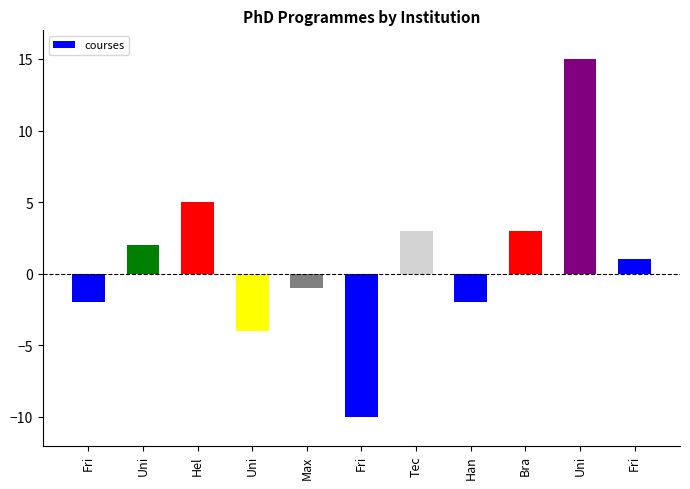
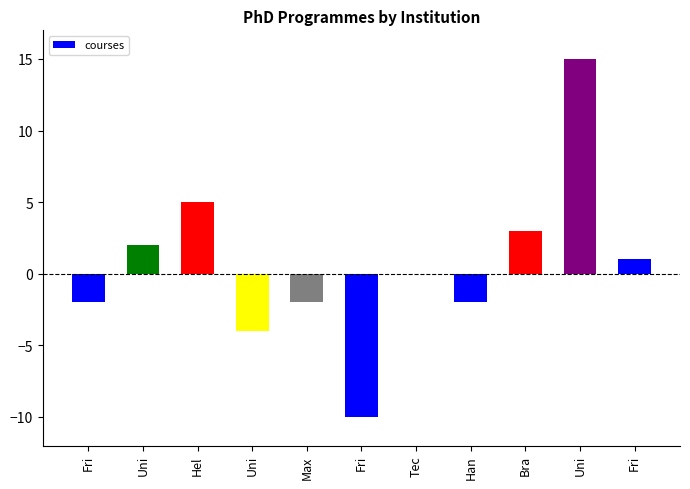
  {
    "Hel": 5,
-   "Max": -1,
-   "Tec": 3,
+   "Max": -2,
+   "Tec": 0,
    "Han": -2,
    "Bra": 3
  }
